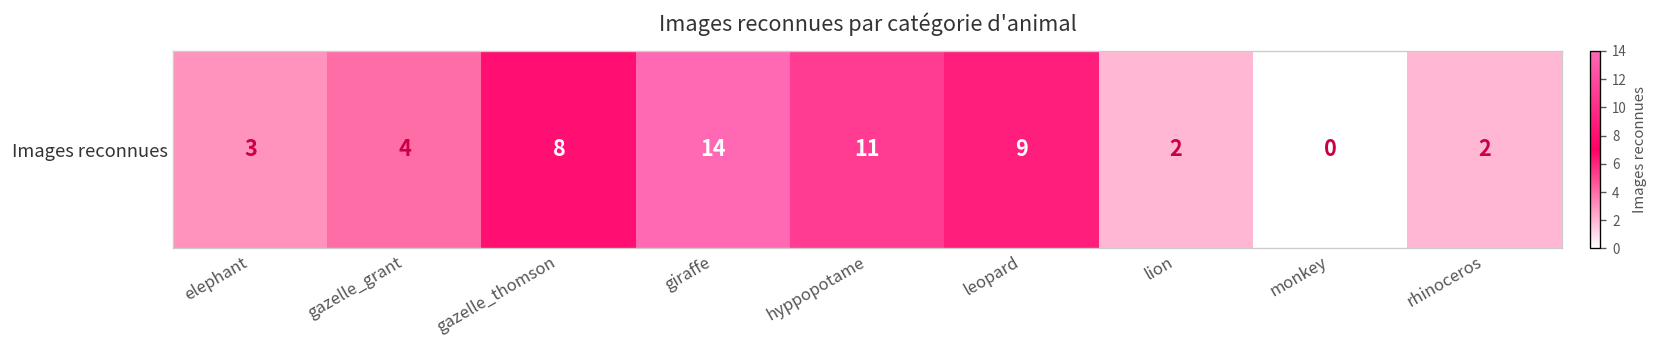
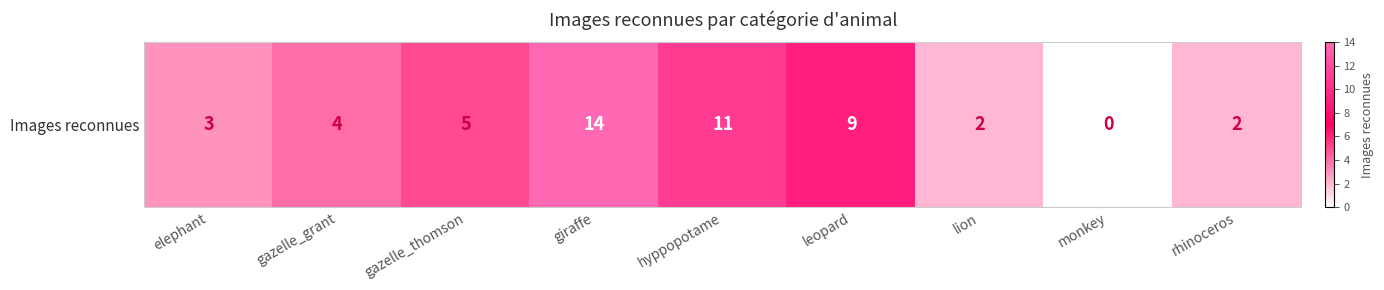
  {
    "Images reconnues": {
      "elephant": 3,
      "gazelle_grant": 4,
-     "gazelle_thomson": 8,
+     "gazelle_thomson": 5,
      "giraffe": 14,
      "hyppopotame": 11,
      "leopard": 9,
      "lion": 2,
      "monkey": 0,
      "rhinoceros": 2
    }
  }
